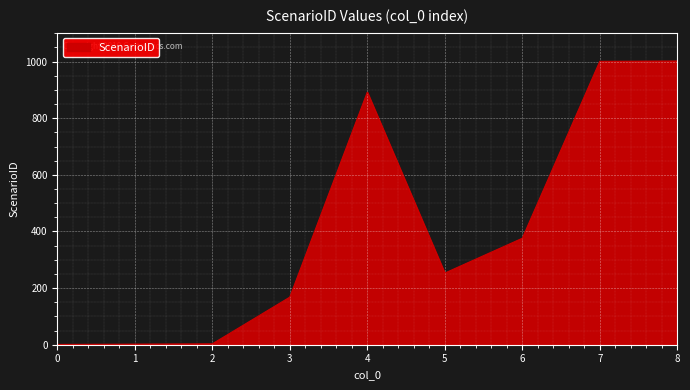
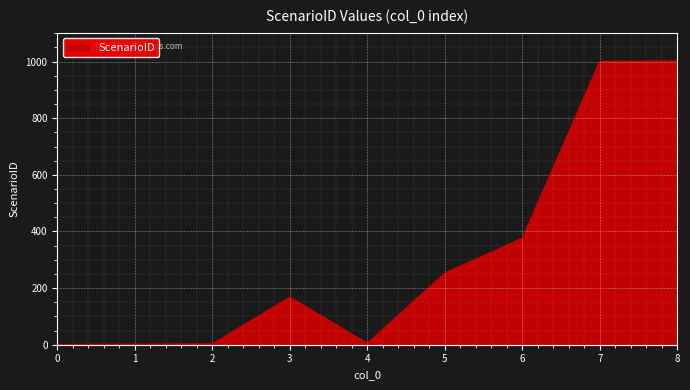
  {
    "0": 0,
    "1": 0,
    "2": 0,
    "3": 170,
-   "4": 890,
+   "4": 10,
    "5": 250,
    "6": 380,
    "7": 1000,
    "8": 1000
  }
